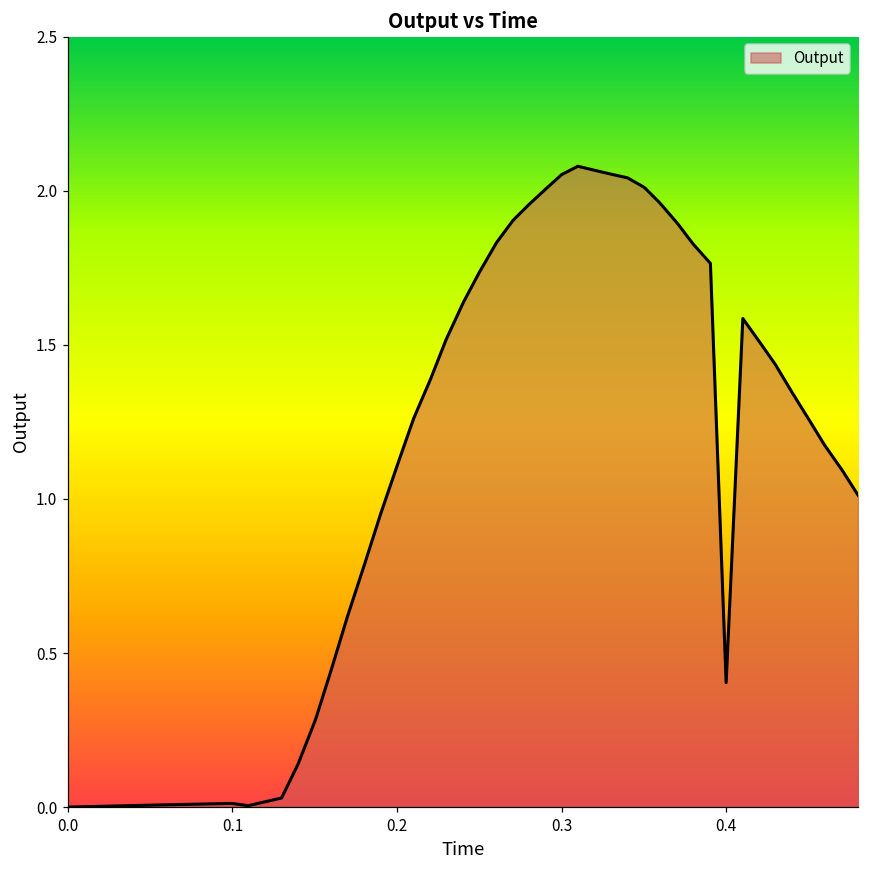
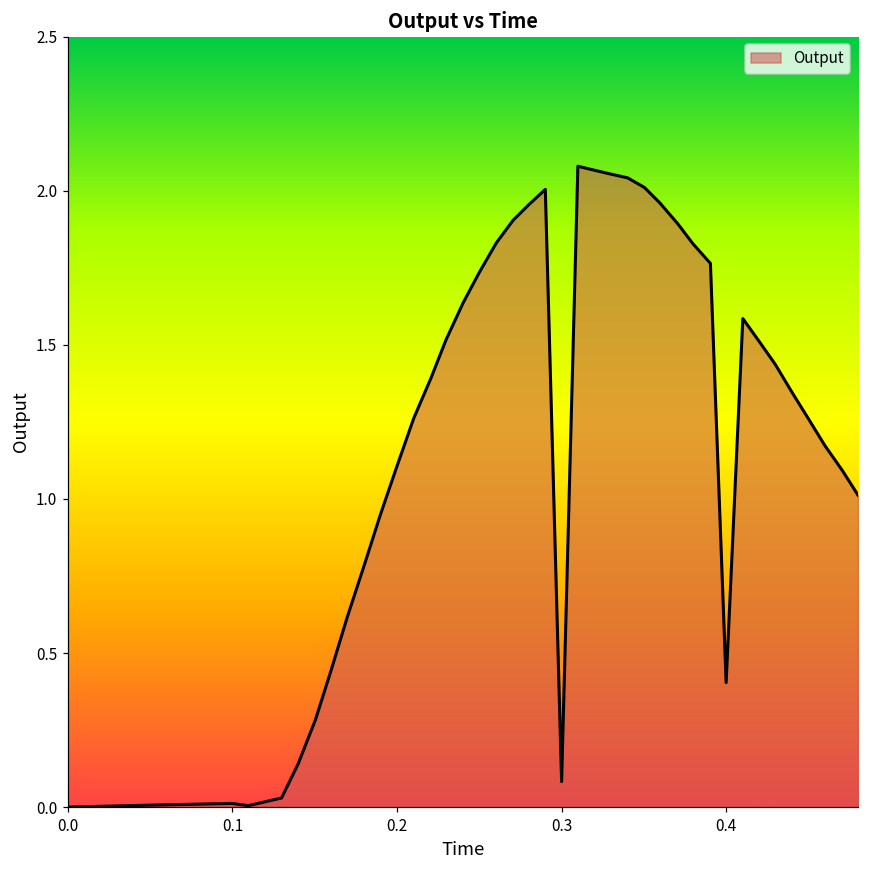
  {
    "0.0": 0.00,
    "0.2": 1.11,
-   "0.3": 2.05,
+   "0.3": 0.08,
    "0.4": 0.40
  }
